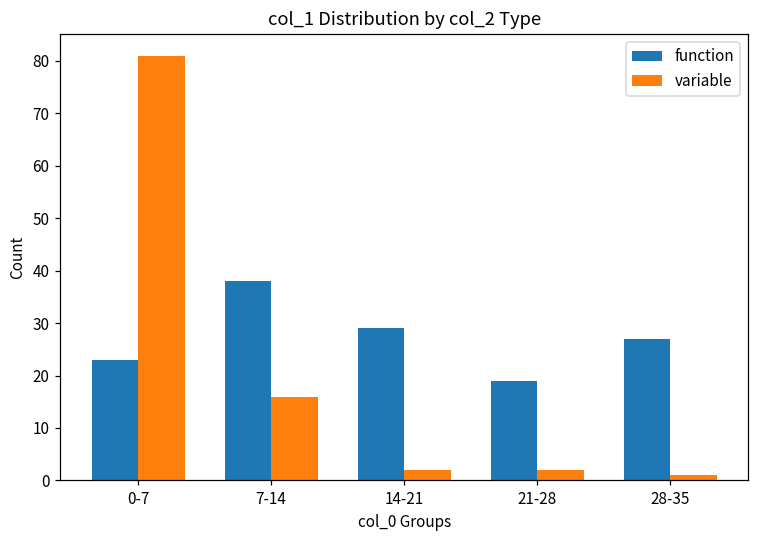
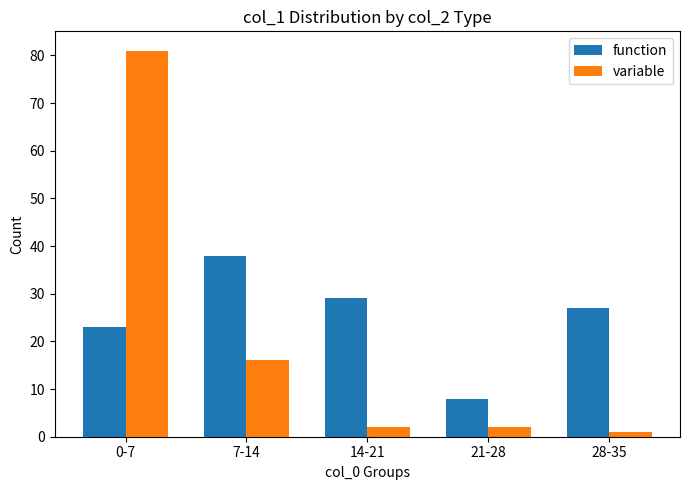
  {
    "function": {
      "0-7": 23,
      "7-14": 38,
      "14-21": 29,
-     "21-28": 19,
+     "21-28": 8,
      "28-35": 27
    },
    "variable": {
      "0-7": 81,
      "7-14": 16,
      "14-21": 2,
      "21-28": 2,
      "28-35": 1
    }
  }
